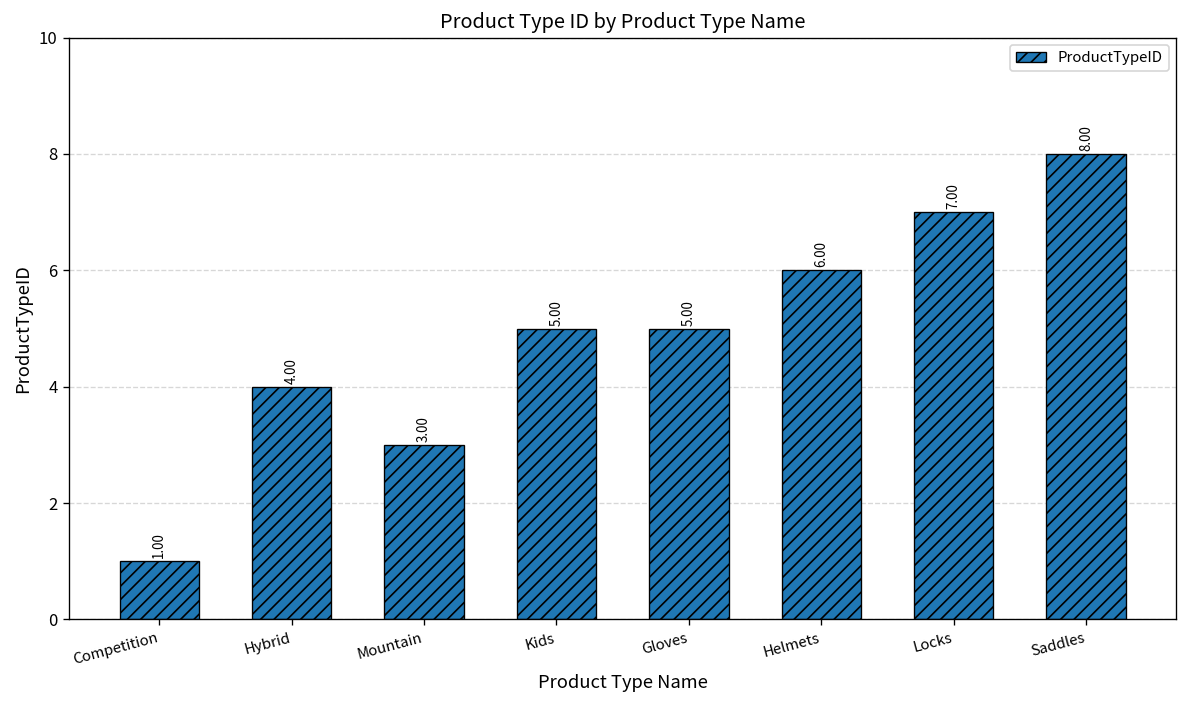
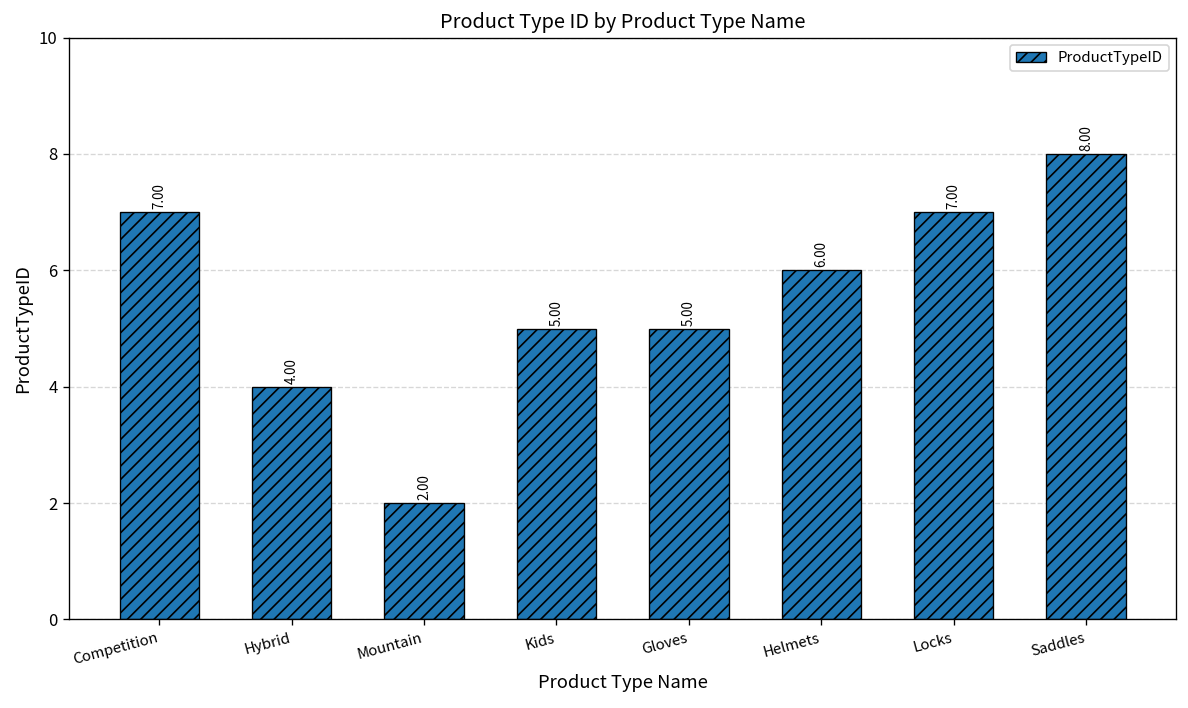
  {
-   "Competition": 1.00,
+   "Competition": 7.00,
    "Hybrid": 4.00,
-   "Mountain": 3.00,
+   "Mountain": 2.00,
    "Kids": 5.00,
    "Gloves": 5.00,
    "Helmets": 6.00,
    "Locks": 7.00,
    "Saddles": 8.00
  }
